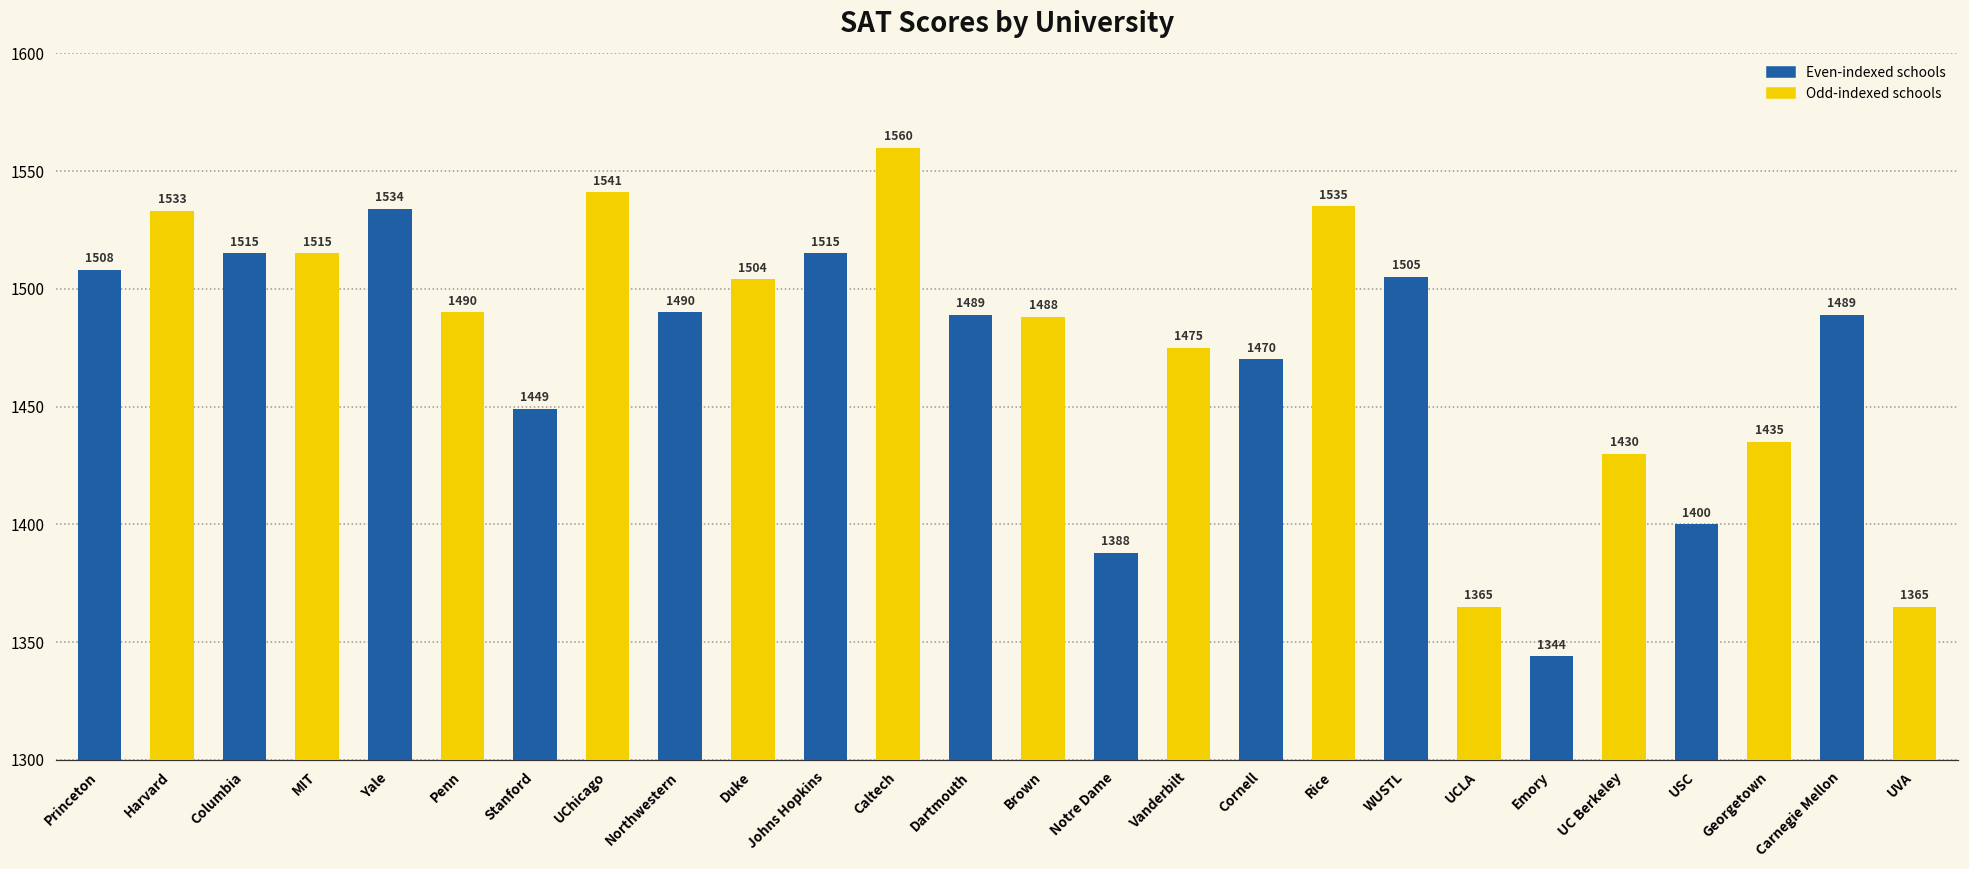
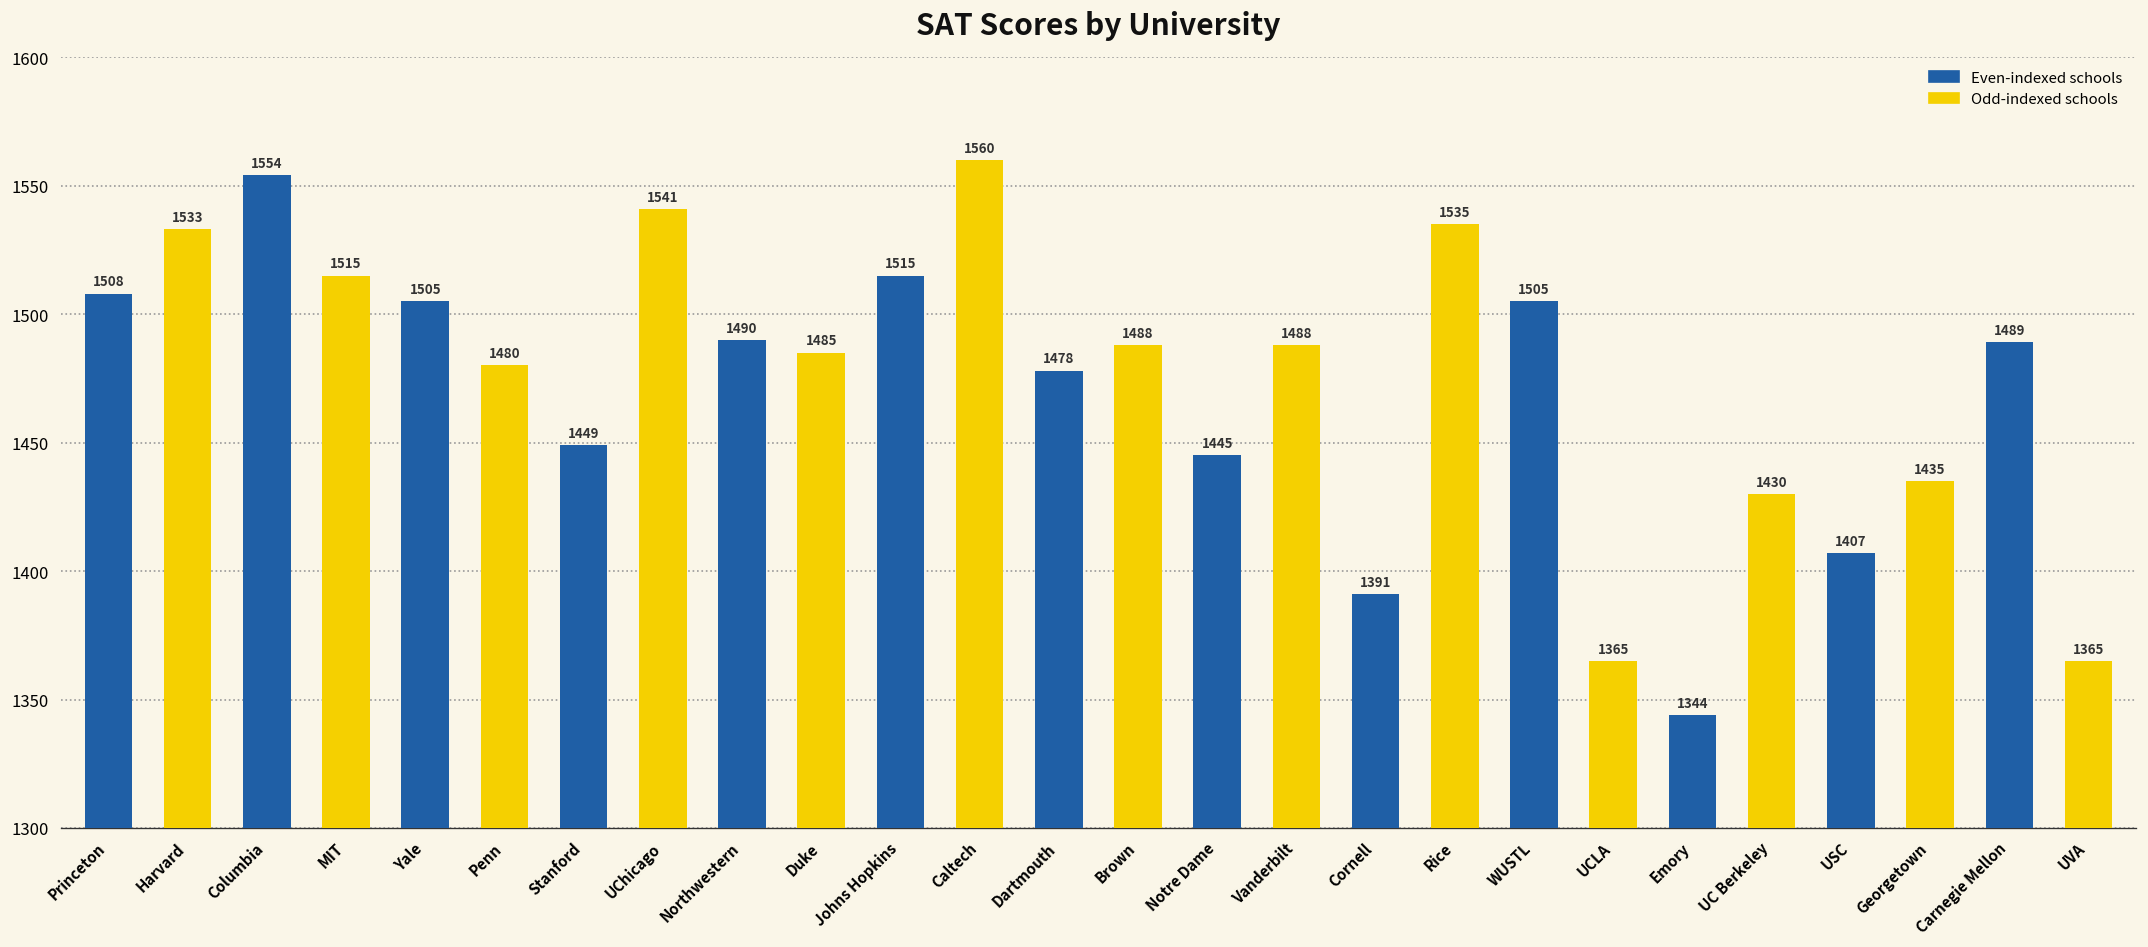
  {
    "Princeton": 1508,
    "Harvard": 1533,
-   "Columbia": 1515,
+   "Columbia": 1554,
    "MIT": 1515,
-   "Yale": 1534,
-   "Penn": 1490,
+   "Yale": 1505,
+   "Penn": 1480,
    "Stanford": 1449,
    "UChicago": 1541,
    "Northwestern": 1490,
-   "Duke": 1504,
+   "Duke": 1485,
    "Johns Hopkins": 1515,
    "Caltech": 1560,
-   "Dartmouth": 1489,
+   "Dartmouth": 1478,
    "Brown": 1488,
-   "Notre Dame": 1388,
-   "Vanderbilt": 1475,
-   "Cornell": 1470,
+   "Notre Dame": 1445,
+   "Vanderbilt": 1488,
+   "Cornell": 1391,
    "Rice": 1535,
    "WUSTL": 1505,
    "UCLA": 1365,
    "Emory": 1344,
    "UC Berkeley": 1430,
-   "USC": 1400,
+   "USC": 1407,
    "Georgetown": 1435,
    "Carnegie Mellon": 1489,
    "UVA": 1365
  }
